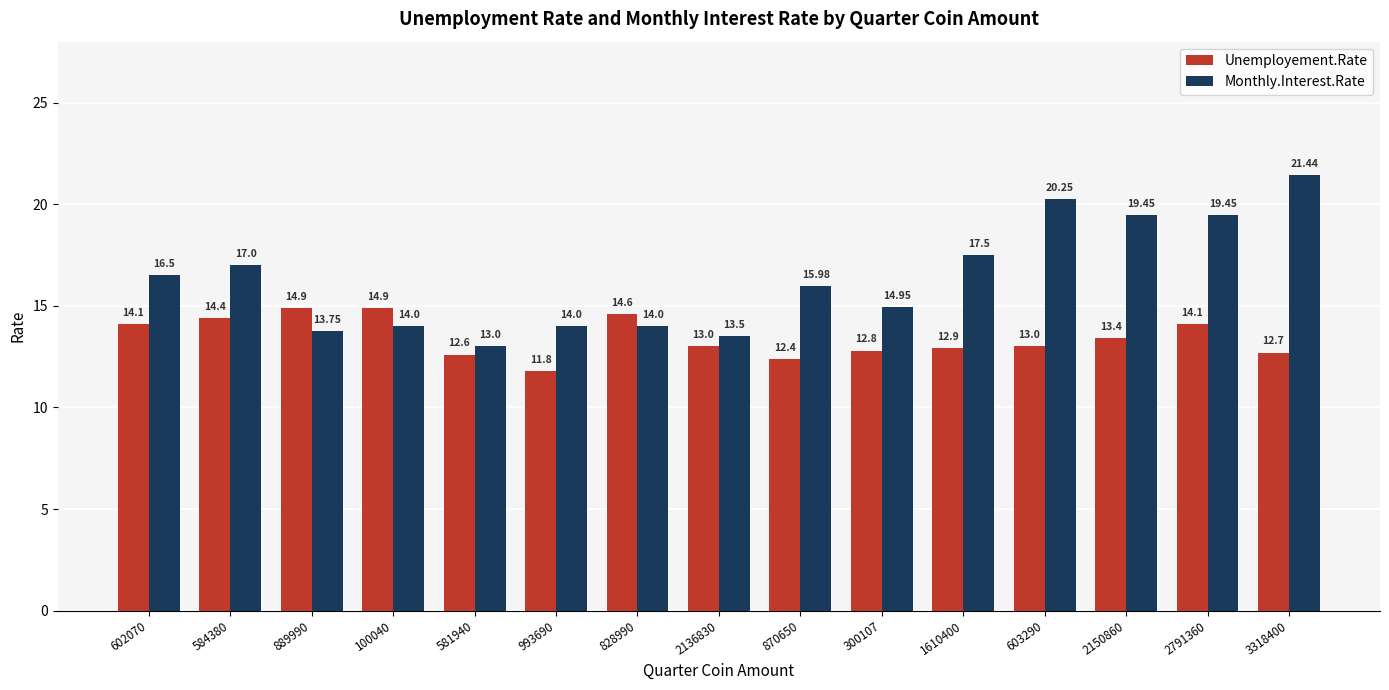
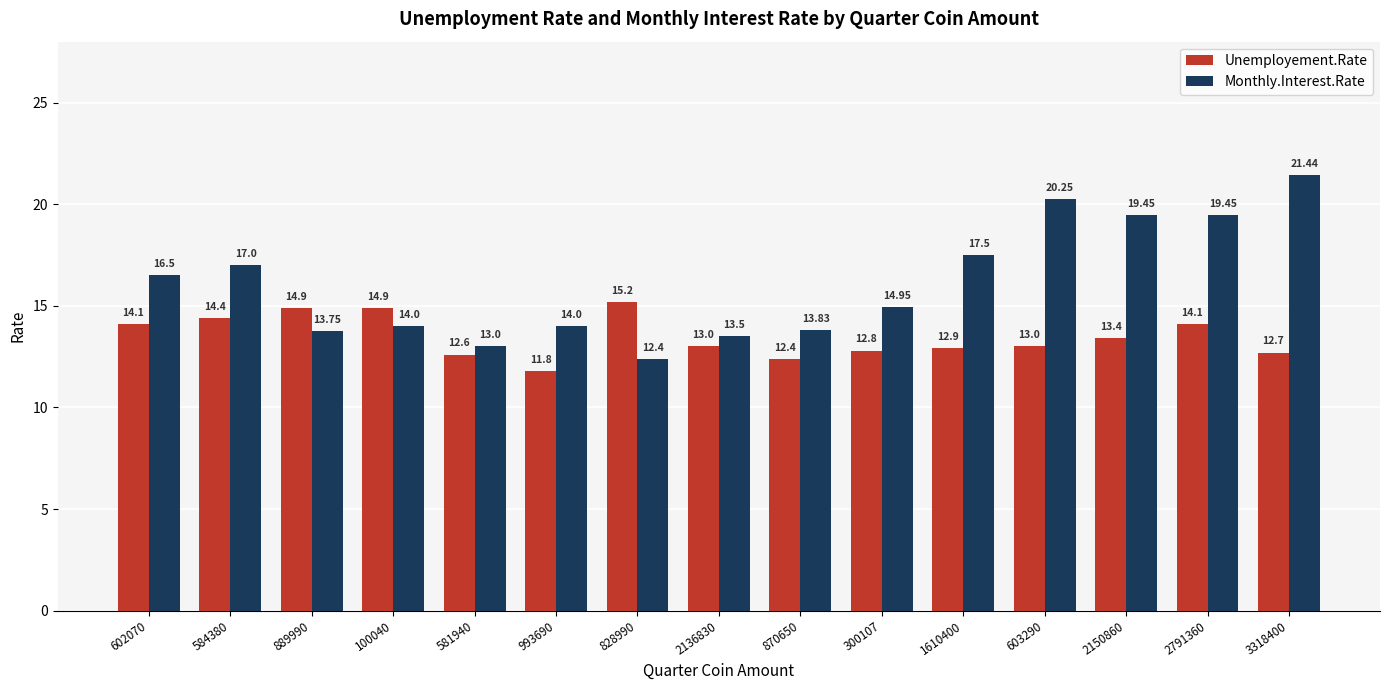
  {
    "Unemployement.Rate": {
      "602070": 14.1,
      "584380": 14.4,
      "889990": 14.9,
      "100040": 14.9,
      "581940": 12.6,
      "993690": 11.8,
-     "828990": 14.6,
+     "828990": 15.2,
      "2136830": 13.0,
      "870650": 12.4,
      "300107": 12.8,
      "1610400": 12.9,
      "603290": 13.0,
      "2150860": 13.4,
      "2791360": 14.1,
      "3318400": 12.7
    },
    "Monthly.Interest.Rate": {
      "602070": 16.5,
      "584380": 17.0,
      "889990": 13.75,
      "100040": 14.0,
      "581940": 13.0,
      "993690": 14.0,
-     "828990": 14.0,
+     "828990": 12.4,
      "2136830": 13.5,
-     "870650": 15.98,
+     "870650": 13.83,
      "300107": 14.95,
      "1610400": 17.5,
      "603290": 20.25,
      "2150860": 19.45,
      "2791360": 19.45,
      "3318400": 21.44
    }
  }
